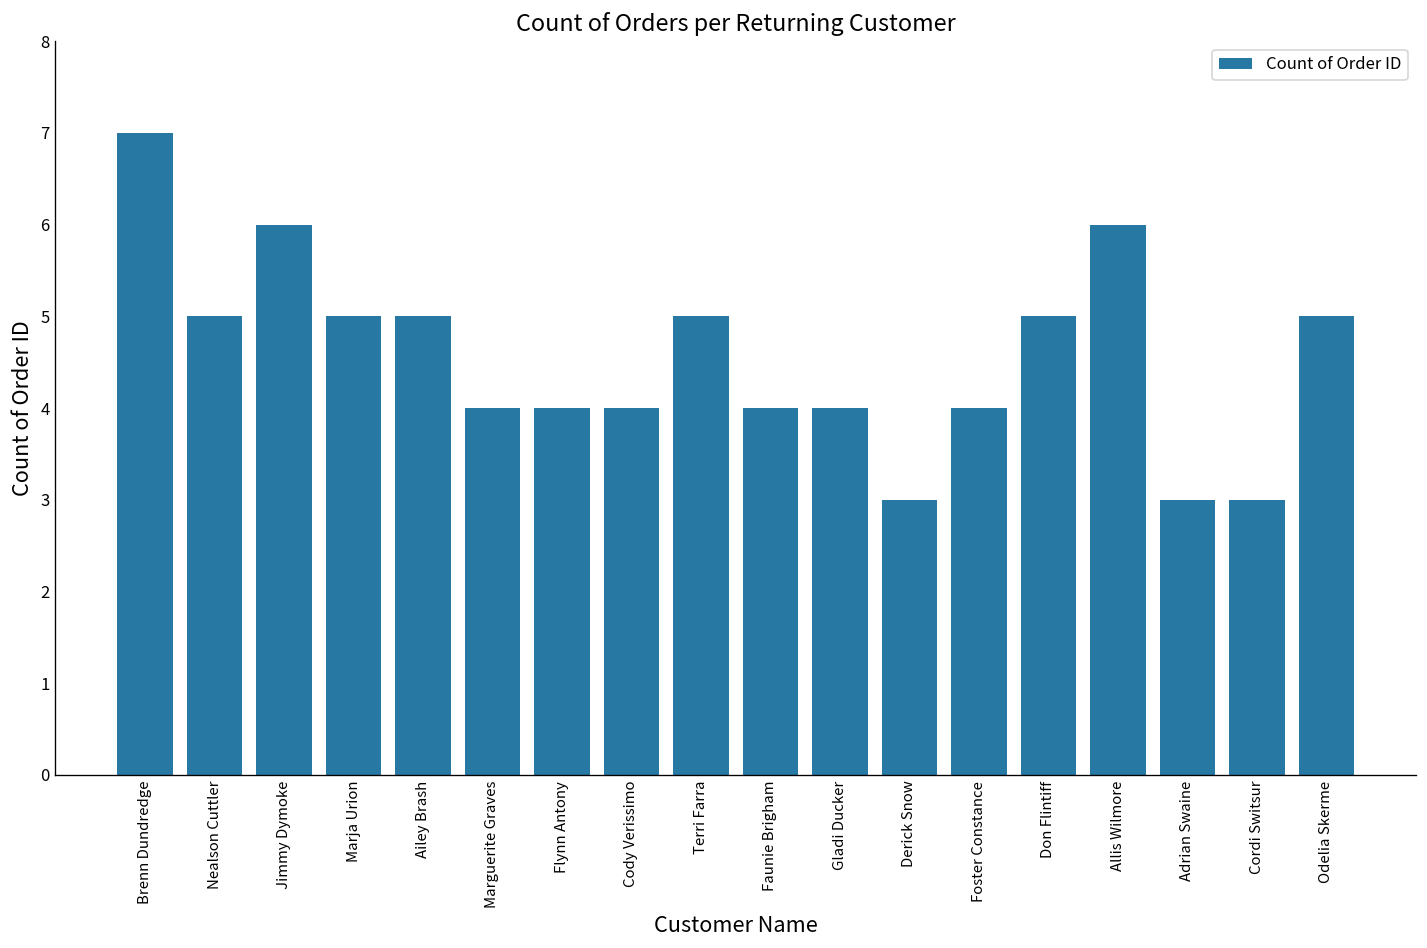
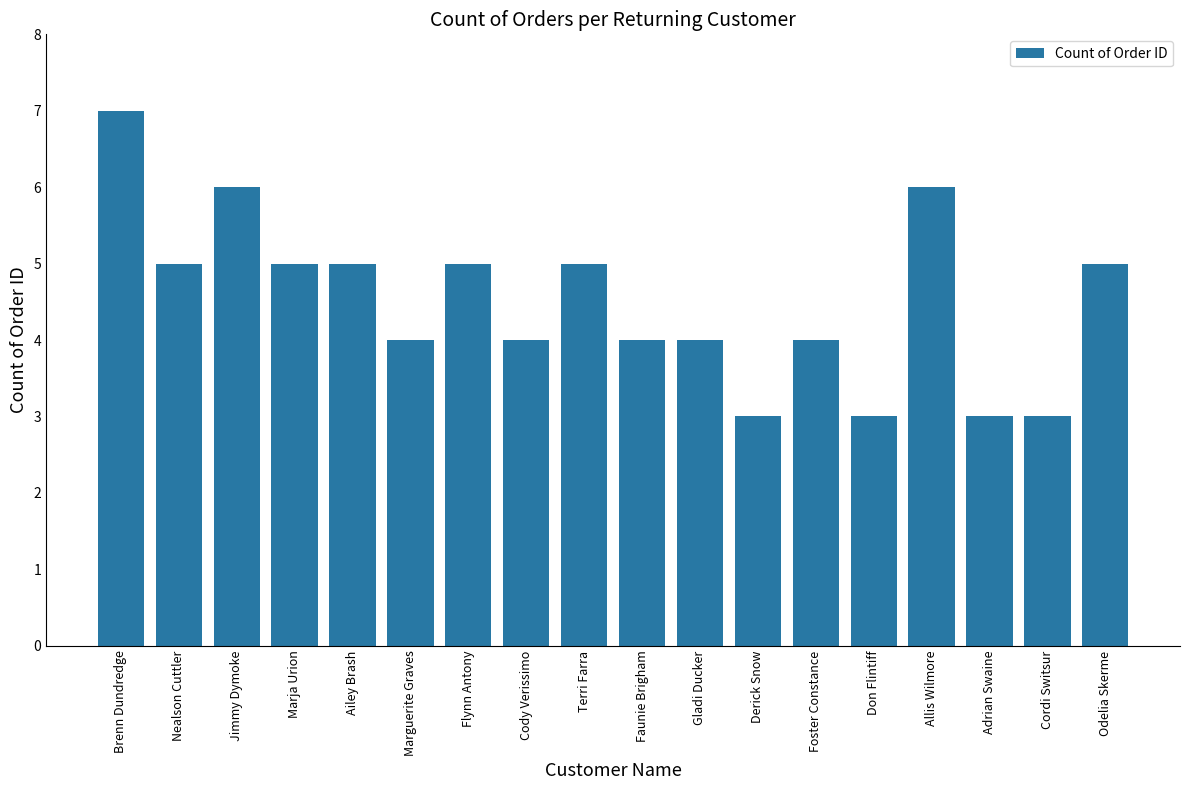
  {
    "Brenn Dundredge": 7,
    "Nealson Cuttler": 5,
    "Jimmy Dymoke": 6,
    "Marja Urion": 5,
    "Ailey Brash": 5,
    "Marguerite Graves": 4,
-   "Flynn Antony": 4,
+   "Flynn Antony": 5,
    "Cody Verissimo": 4,
    "Terri Farra": 5,
    "Faunie Brigham": 4,
    "Gladi Ducker": 4,
    "Derick Snow": 3,
    "Foster Constance": 4,
-   "Don Flintiff": 5,
+   "Don Flintiff": 3,
    "Allis Wilmore": 6,
    "Adrian Swaine": 3,
    "Cordi Switsur": 3,
    "Odelia Skerme": 5
  }
